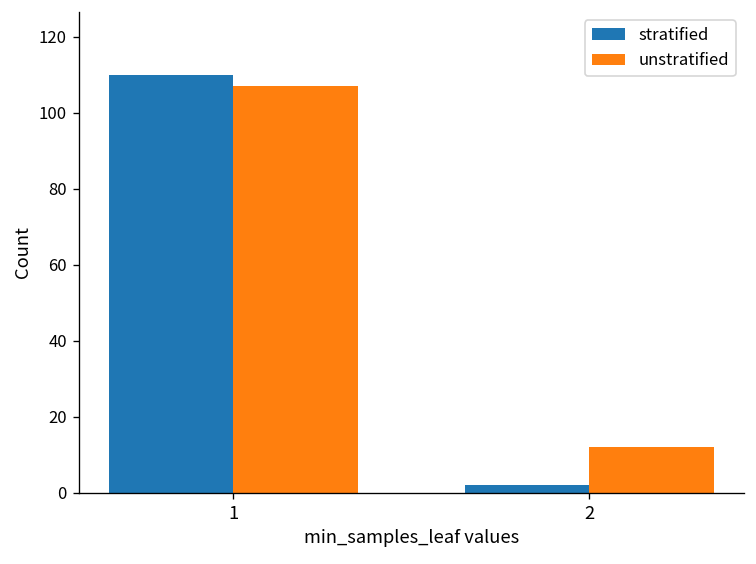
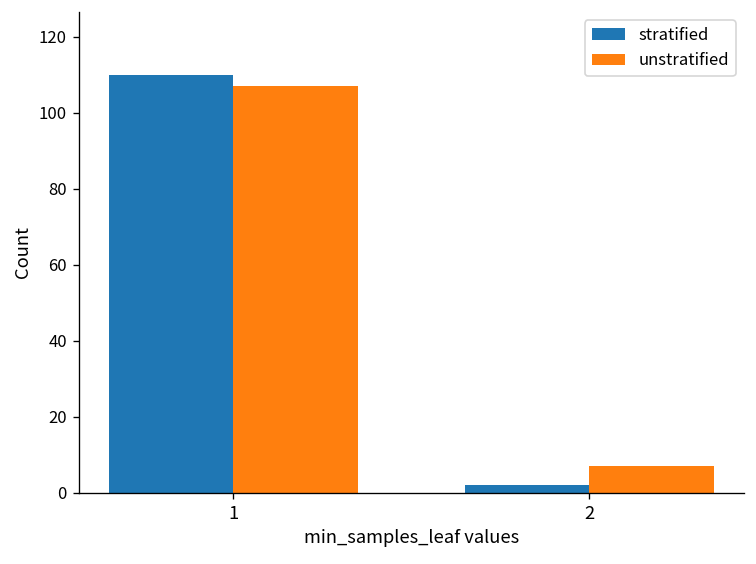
  {
    "stratified": {
      "1": 110,
      "2": 2
    },
    "unstratified": {
      "1": 107,
-     "2": 12
+     "2": 7
    }
  }
